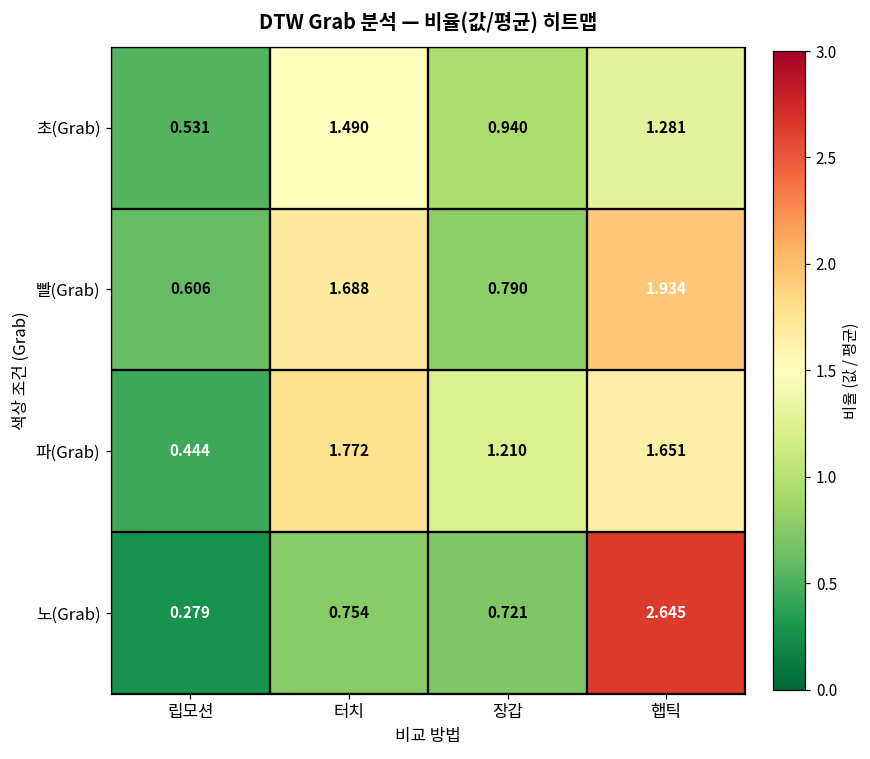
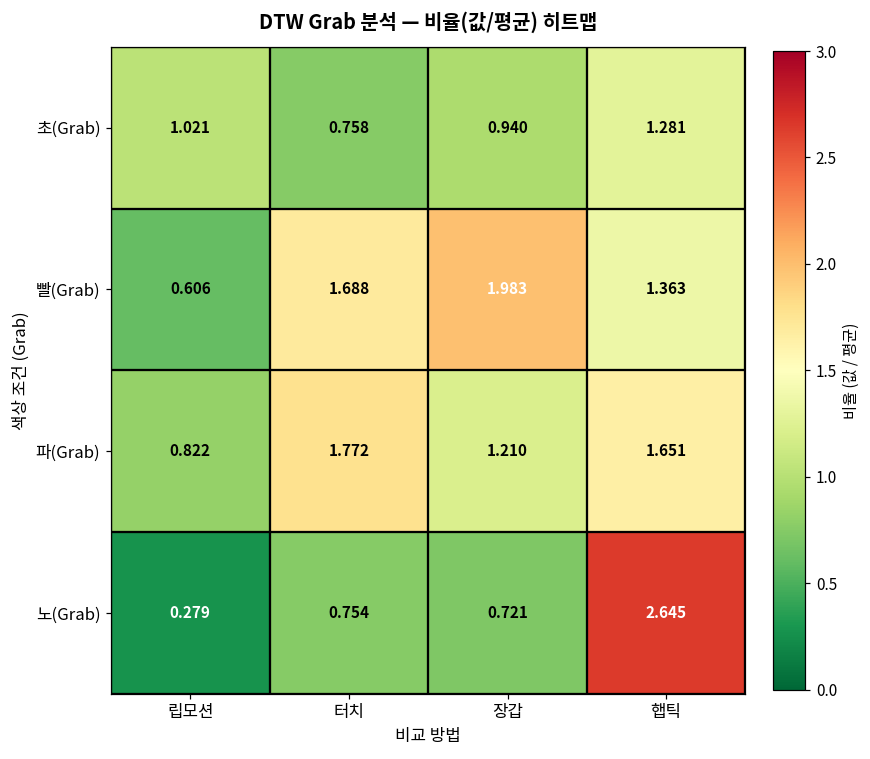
  {
    "초(Grab)": {
-     "립모션": 0.531,
-     "터치": 1.490,
+     "립모션": 1.021,
+     "터치": 0.758,
      "장갑": 0.940,
      "햅틱": 1.281
    },
    "빨(Grab)": {
      "립모션": 0.606,
      "터치": 1.688,
-     "장갑": 0.790,
-     "햅틱": 1.934
+     "장갑": 1.983,
+     "햅틱": 1.363
    },
    "파(Grab)": {
-     "립모션": 0.444,
+     "립모션": 0.822,
      "터치": 1.772,
      "장갑": 1.210,
      "햅틱": 1.651
    },
    "노(Grab)": {
      "립모션": 0.279,
      "터치": 0.754,
      "장갑": 0.721,
      "햅틱": 2.645
    }
  }
